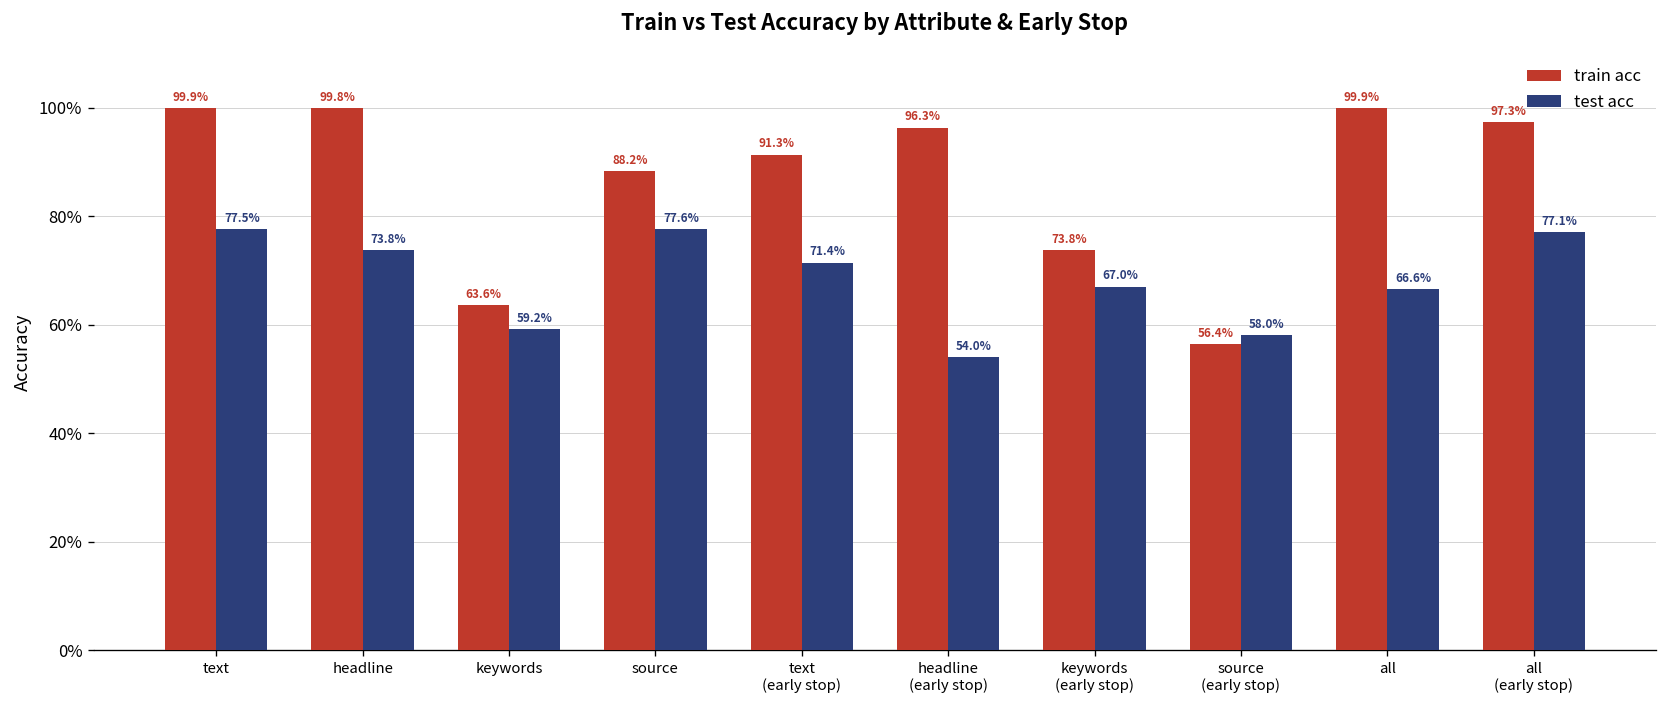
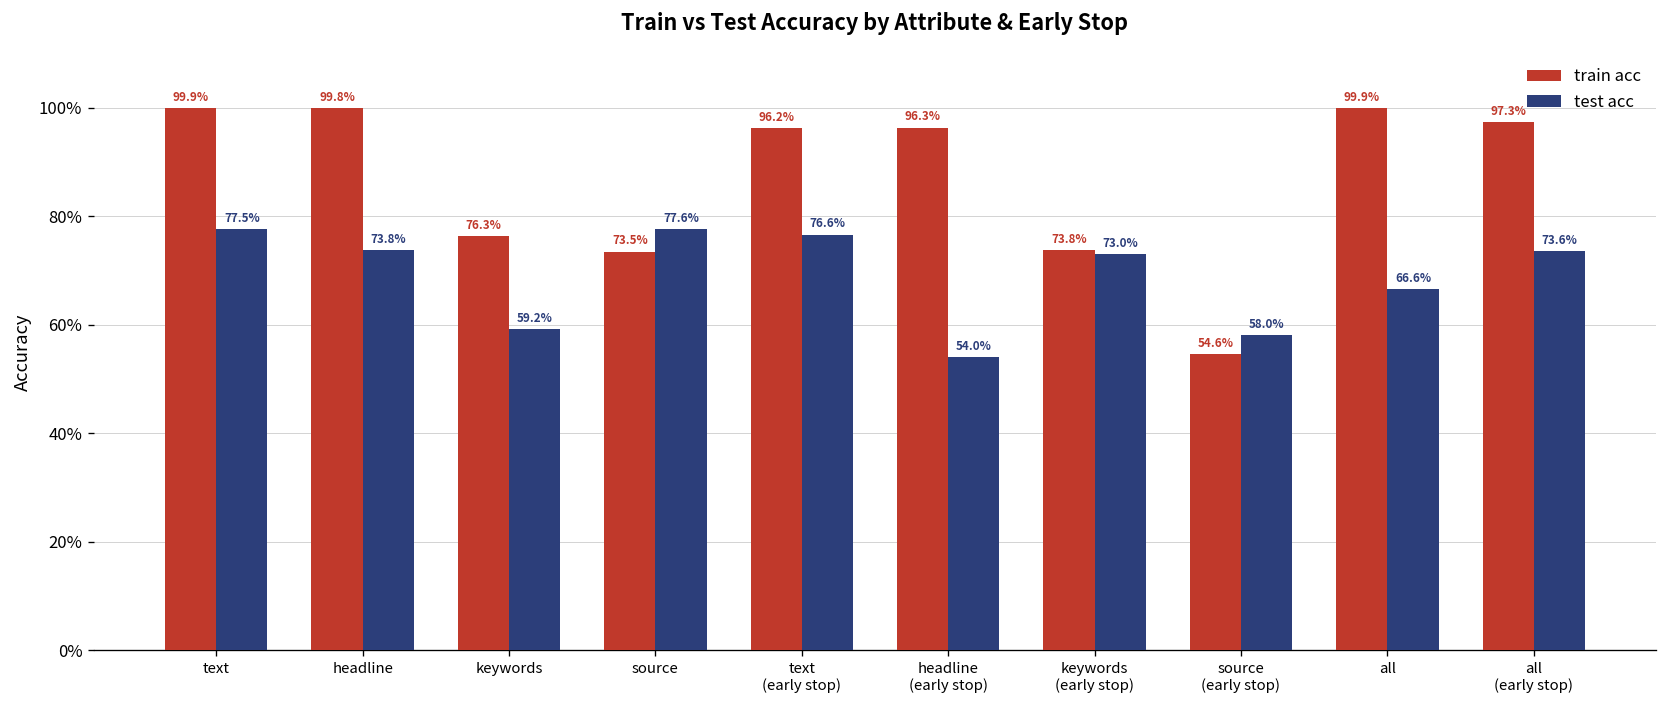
  {
    "train acc": {
      "text": "99.9%",
      "headline": "99.8%",
-     "keywords": "63.6%",
-     "source": "88.2%",
-     "text (early stop)": "91.3%",
+     "keywords": "76.3%",
+     "source": "73.5%",
+     "text (early stop)": "96.2%",
      "headline (early stop)": "96.3%",
      "keywords (early stop)": "73.8%",
-     "source (early stop)": "56.4%",
+     "source (early stop)": "54.6%",
      "all": "99.9%",
      "all (early stop)": "97.3%"
    },
    "test acc": {
      "text": "77.5%",
      "headline": "73.8%",
      "keywords": "59.2%",
      "source": "77.6%",
-     "text (early stop)": "71.4%",
+     "text (early stop)": "76.6%",
      "headline (early stop)": "54.0%",
-     "keywords (early stop)": "67.0%",
+     "keywords (early stop)": "73.0%",
      "source (early stop)": "58.0%",
      "all": "66.6%",
-     "all (early stop)": "77.1%"
+     "all (early stop)": "73.6%"
    }
  }
